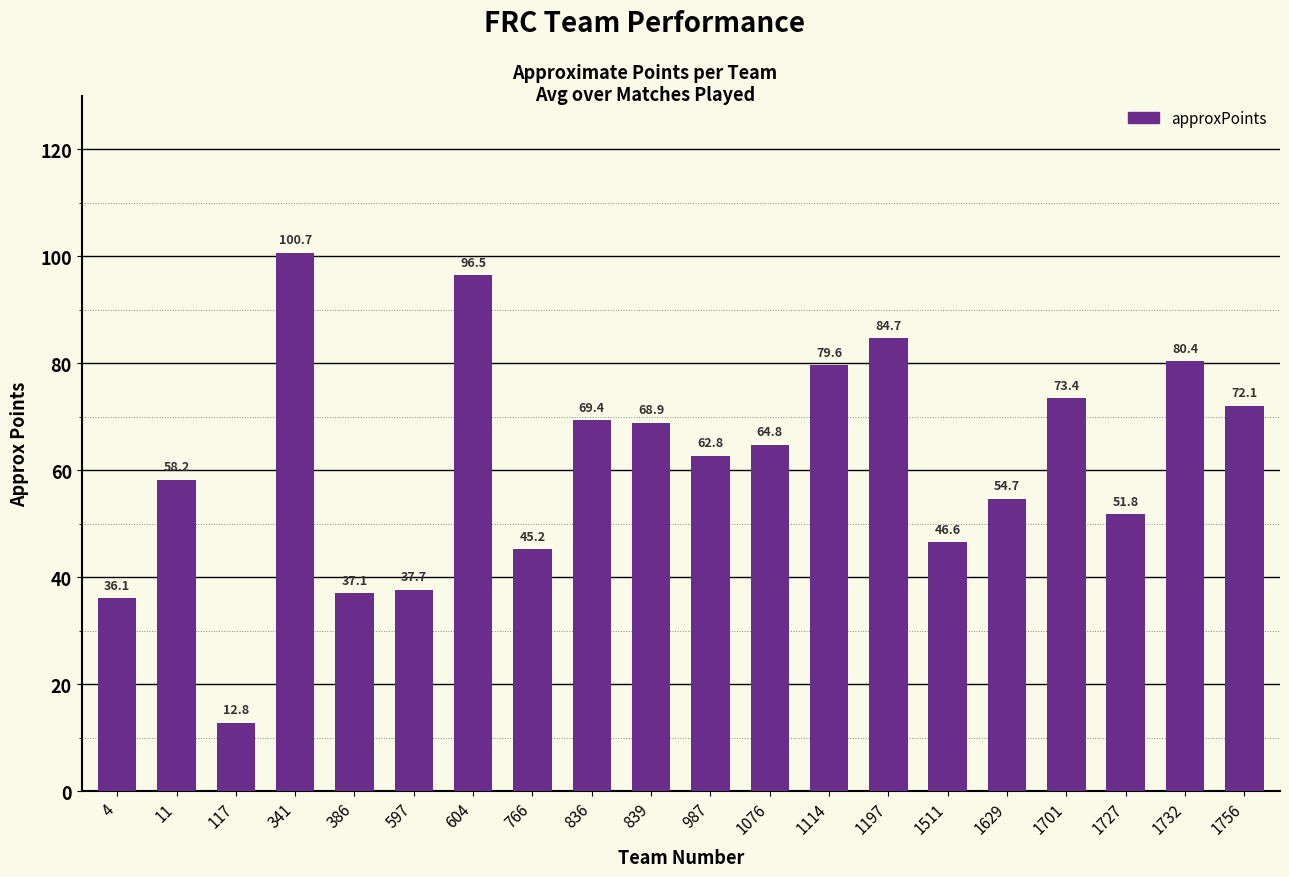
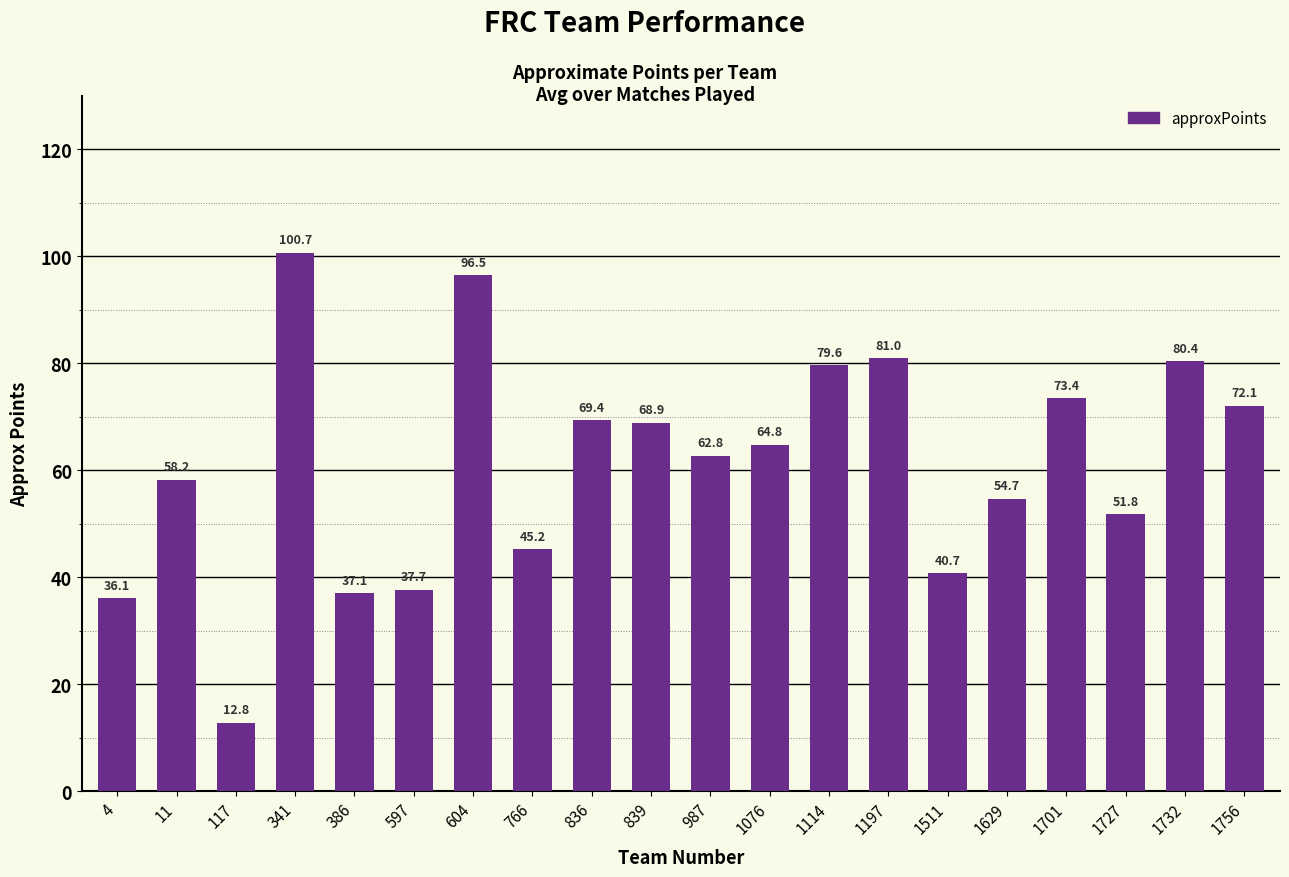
  {
    "4": 36.1,
    "11": 58.2,
    "117": 12.8,
    "341": 100.7,
    "386": 37.1,
    "597": 37.7,
    "604": 96.5,
    "766": 45.2,
    "836": 69.4,
    "839": 68.9,
    "987": 62.8,
    "1076": 64.8,
    "1114": 79.6,
-   "1197": 84.7,
-   "1511": 46.6,
+   "1197": 81.0,
+   "1511": 40.7,
    "1629": 54.7,
    "1701": 73.4,
    "1727": 51.8,
    "1732": 80.4,
    "1756": 72.1
  }
